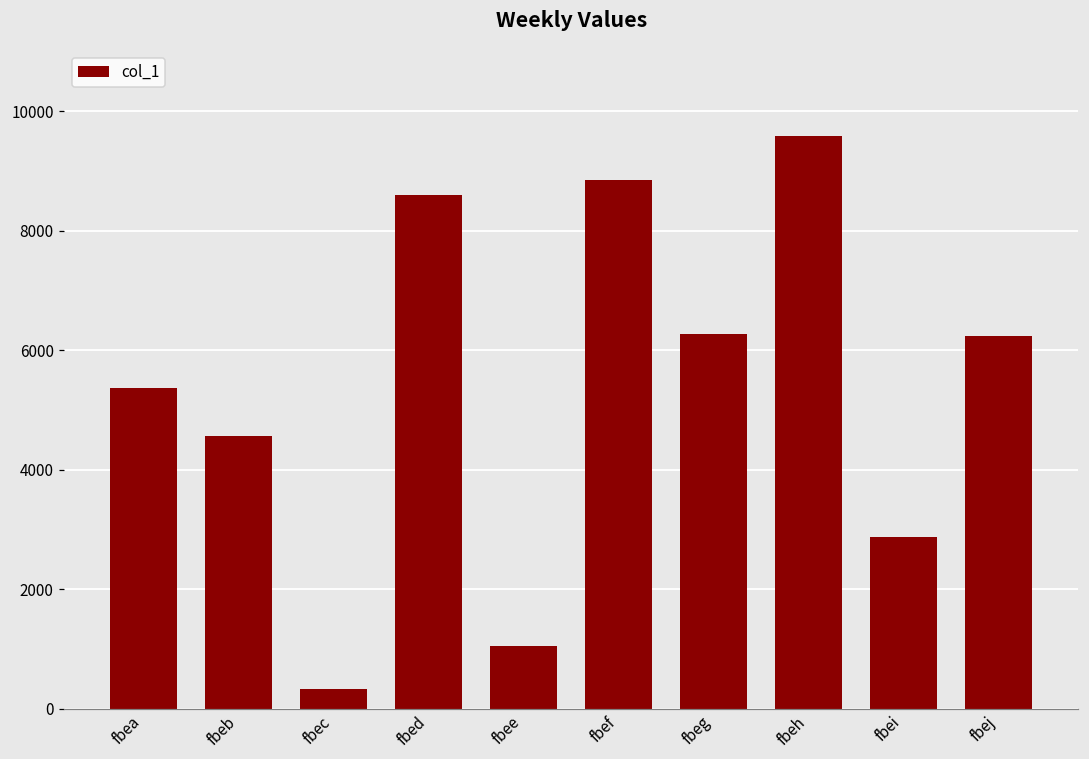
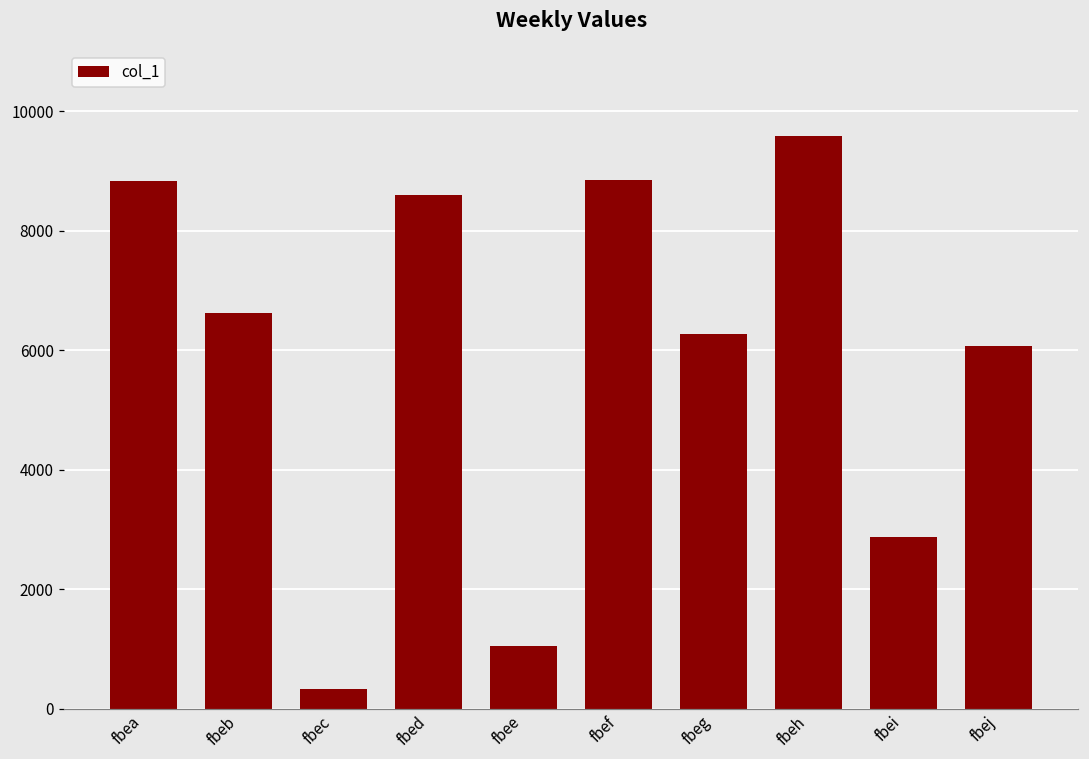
  {
-   "fbea": 5400,
-   "fbeb": 4600,
+   "fbea": 8800,
+   "fbeb": 6600,
    "fbec": 300,
    "fbed": 8600,
    "fbee": 1000,
    "fbef": 8800,
    "fbeg": 6300,
    "fbeh": 9600,
    "fbei": 2900,
-   "fbej": 6200
+   "fbej": 6100
  }
